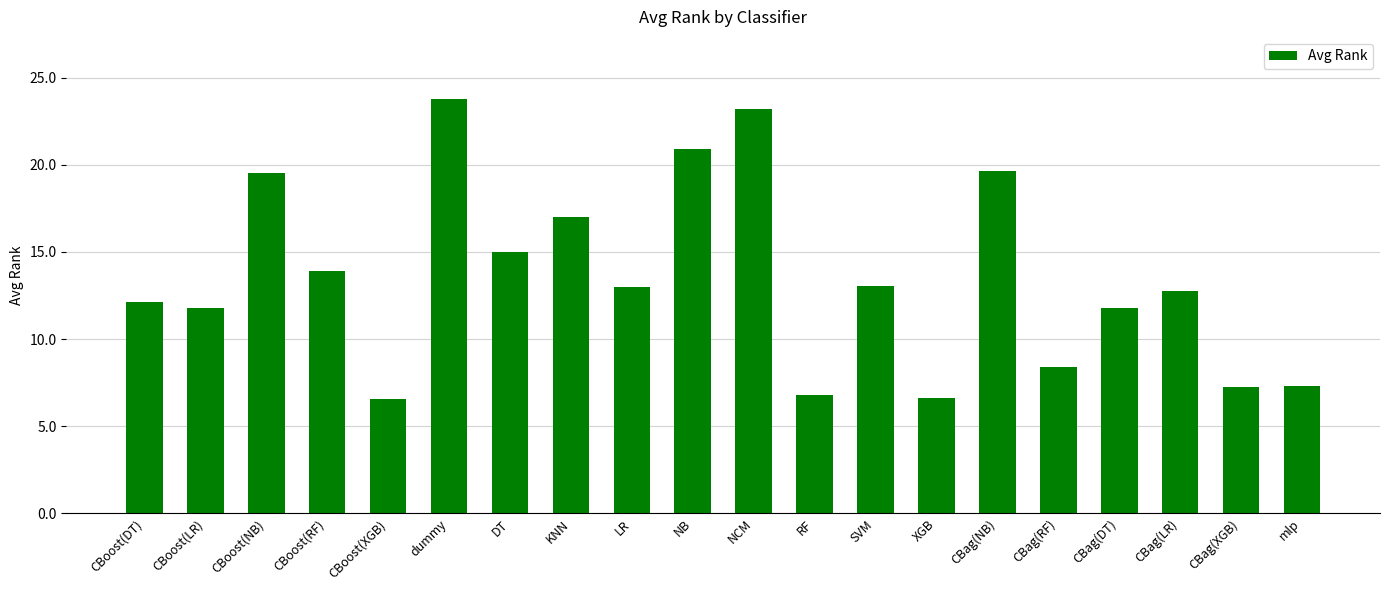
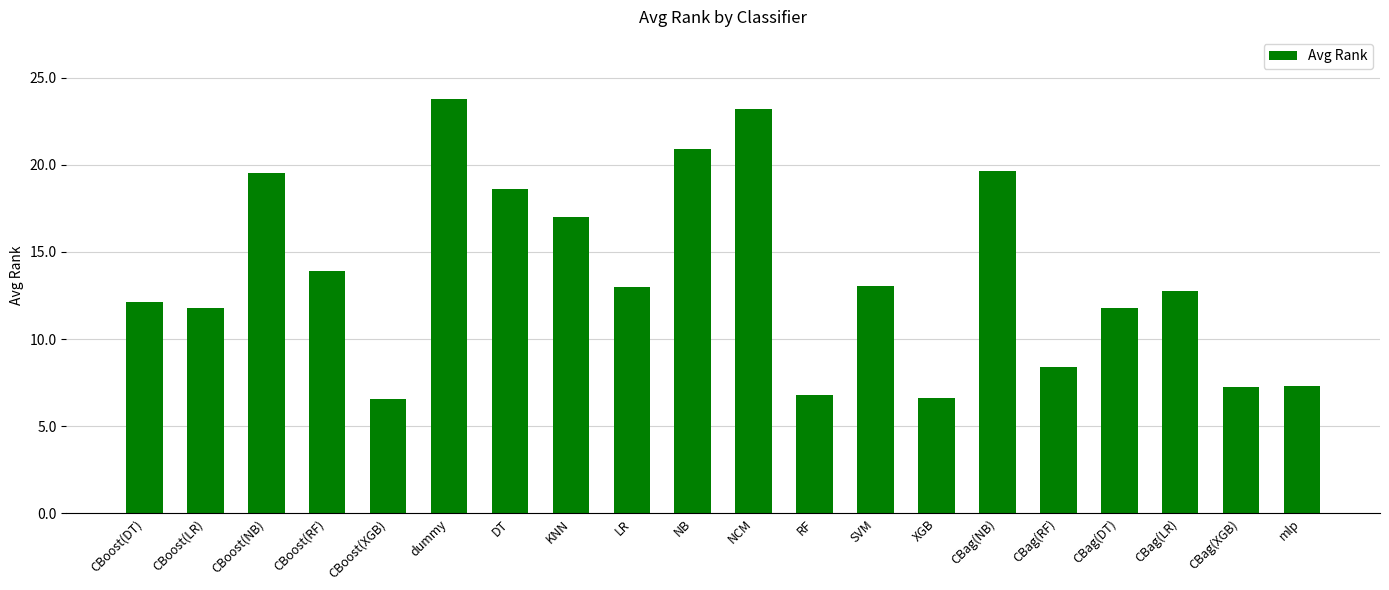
  {
    "CBoost(DT)": 12.1,
    "CBoost(LR)": 11.8,
    "CBoost(NB)": 19.5,
    "CBoost(RF)": 13.9,
    "CBoost(XGB)": 6.6,
    "dummy": 23.8,
-   "DT": 15.0,
+   "DT": 18.6,
    "KNN": 17.0,
    "LR": 13.0,
    "NB": 20.9,
    "NCM": 23.2,
    "RF": 6.8,
    "SVM": 13.0,
    "XGB": 6.6,
    "CBag(NB)": 19.6,
    "CBag(RF)": 8.4,
    "CBag(DT)": 11.8,
    "CBag(LR)": 12.7,
    "CBag(XGB)": 7.3,
    "mlp": 7.3
  }
